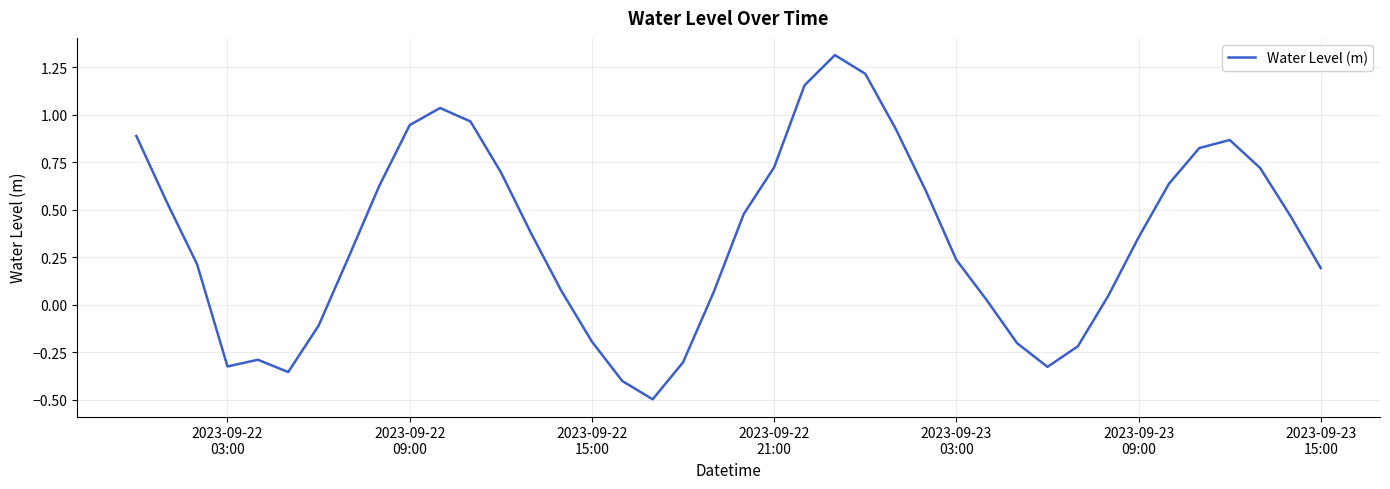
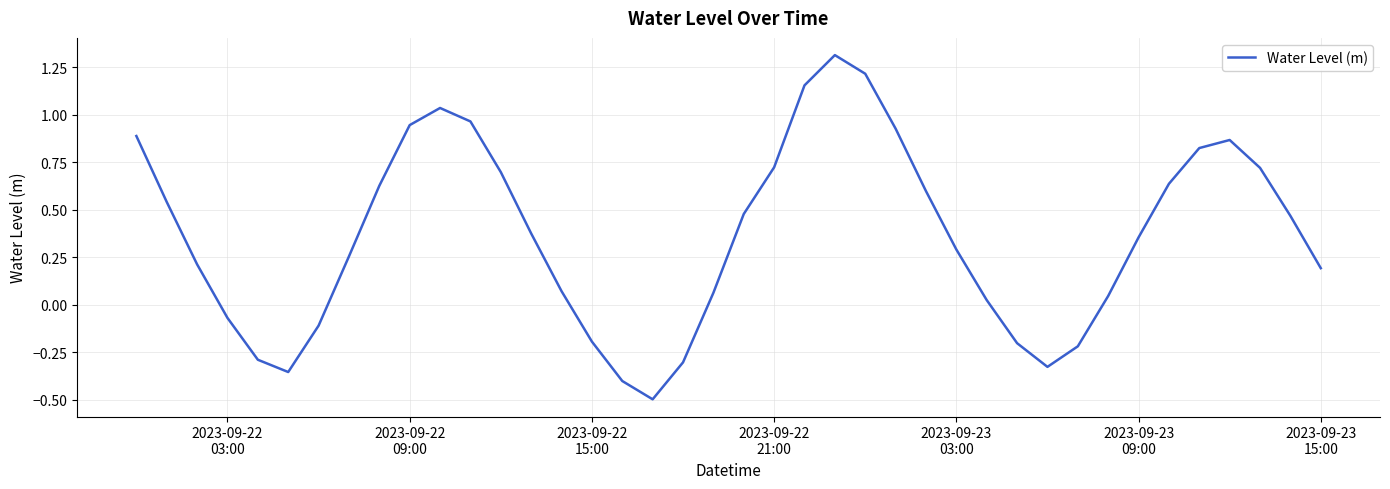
  {
-   "2023-09-22 03:00": -0.33,
+   "2023-09-22 03:00": -0.07,
    "2023-09-22 09:00": 0.94,
    "2023-09-22 15:00": -0.19,
    "2023-09-22 21:00": 0.72,
-   "2023-09-23 03:00": 0.24,
+   "2023-09-23 03:00": 0.29,
    "2023-09-23 09:00": 0.35,
    "2023-09-23 15:00": 0.19
  }
